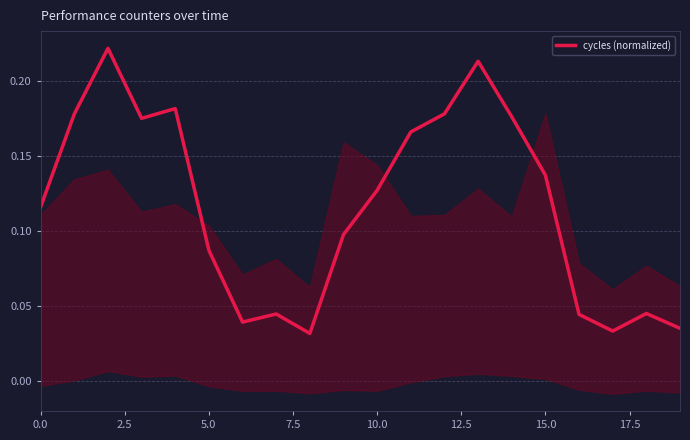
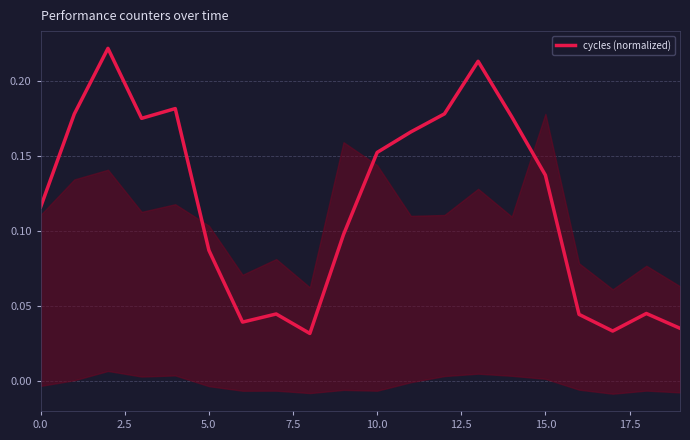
  {
    "cycles (normalized)": {
      "0.0": 0.116,
      "5.0": 0.087,
-     "10.0": 0.127,
+     "10.0": 0.153,
      "15.0": 0.137
    }
  }
